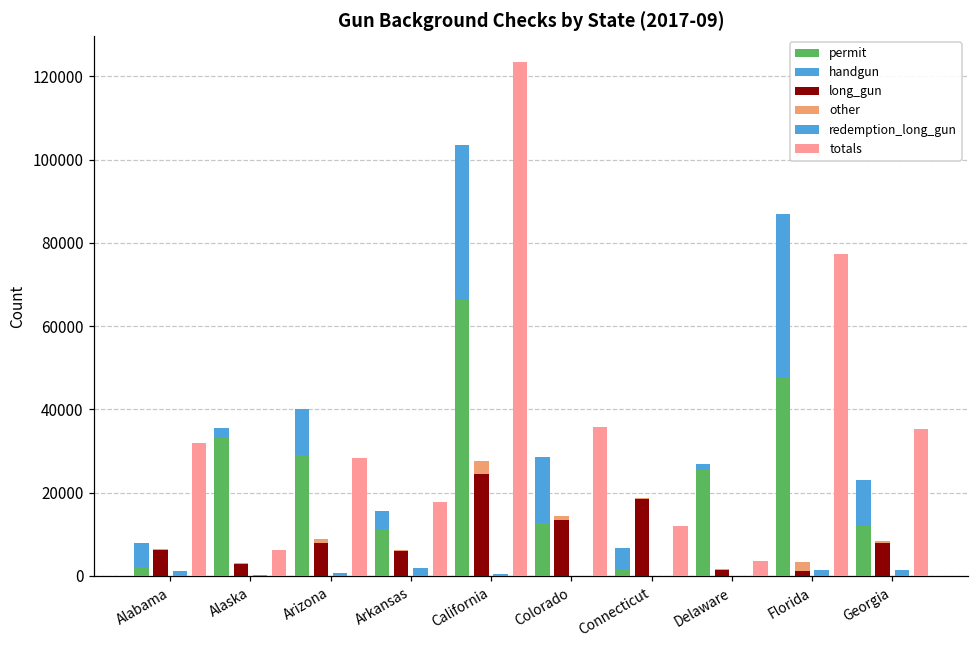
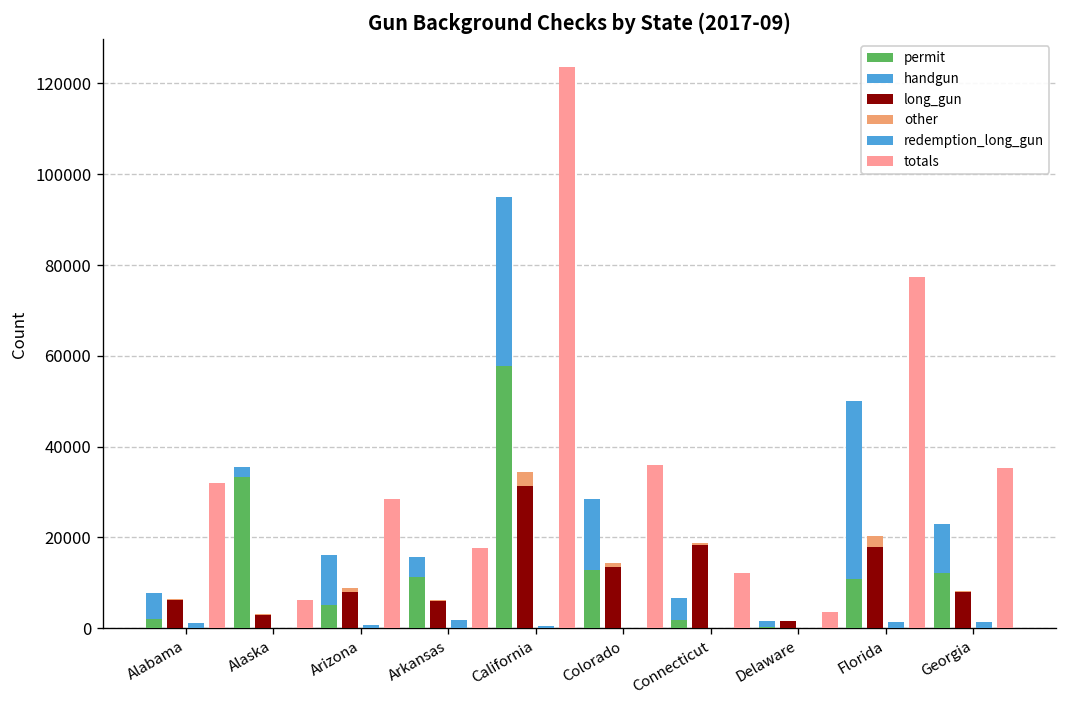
  {
    "permit": {
      "Alabama": 2000,
      "Alaska": 33000,
-     "Arizona": 29000,
+     "Arizona": 5000,
      "Arkansas": 11000,
-     "California": 66000,
+     "California": 58000,
      "Colorado": 13000,
      "Connecticut": 2000,
-     "Delaware": 26000,
-     "Florida": 48000,
+     "Delaware": 0,
+     "Florida": 11000,
      "Georgia": 12000
    },
    "long_gun": {
      "Alabama": 6000,
      "Alaska": 3000,
      "Arizona": 8000,
      "Arkansas": 6000,
-     "California": 25000,
+     "California": 31000,
      "Colorado": 13000,
      "Connecticut": 18000,
      "Delaware": 2000,
-     "Florida": 1000,
+     "Florida": 18000,
      "Georgia": 8000
    }
  }
